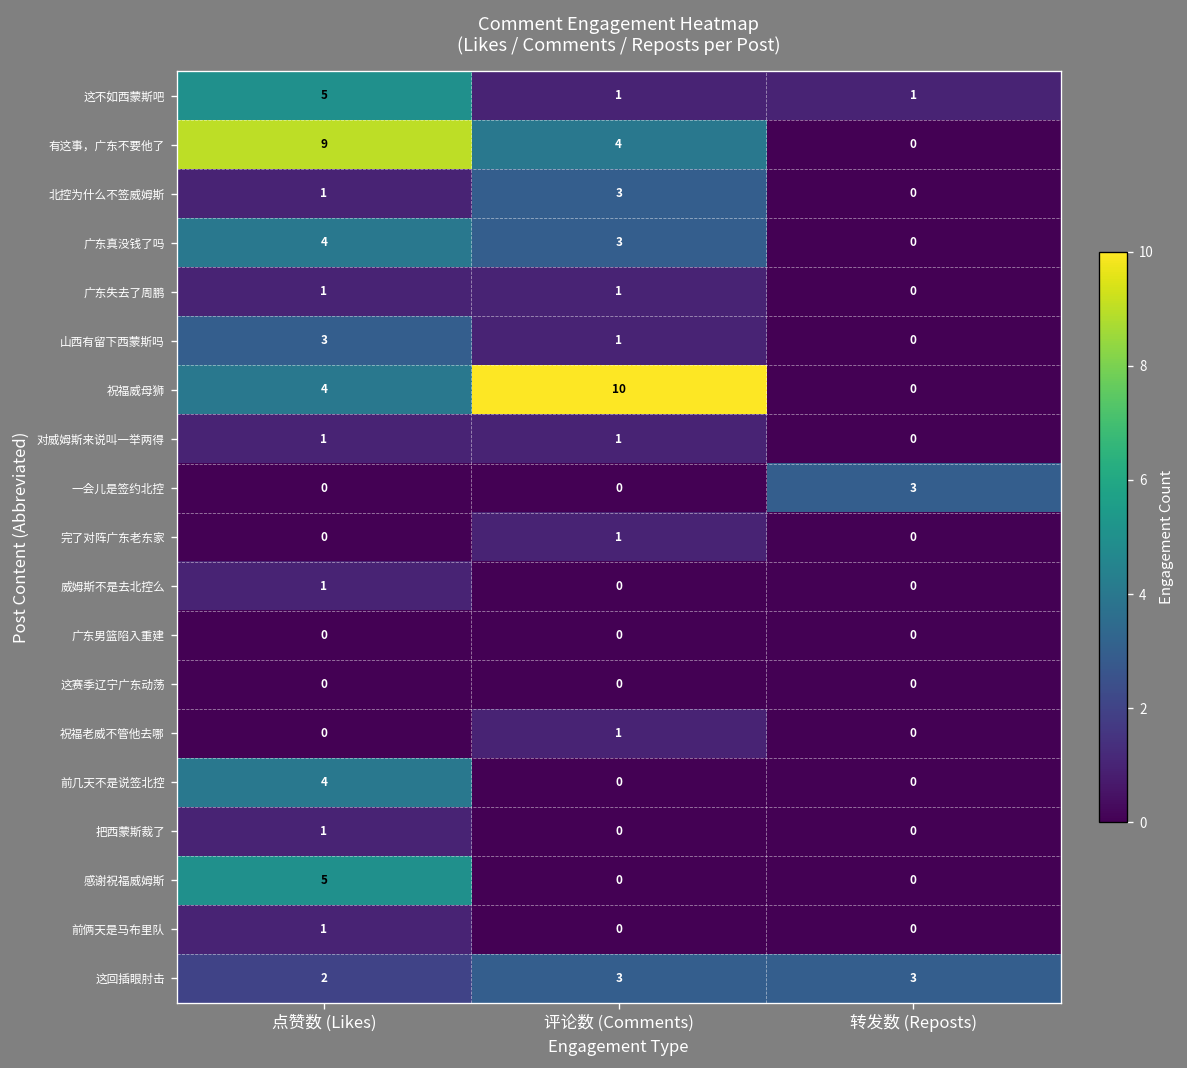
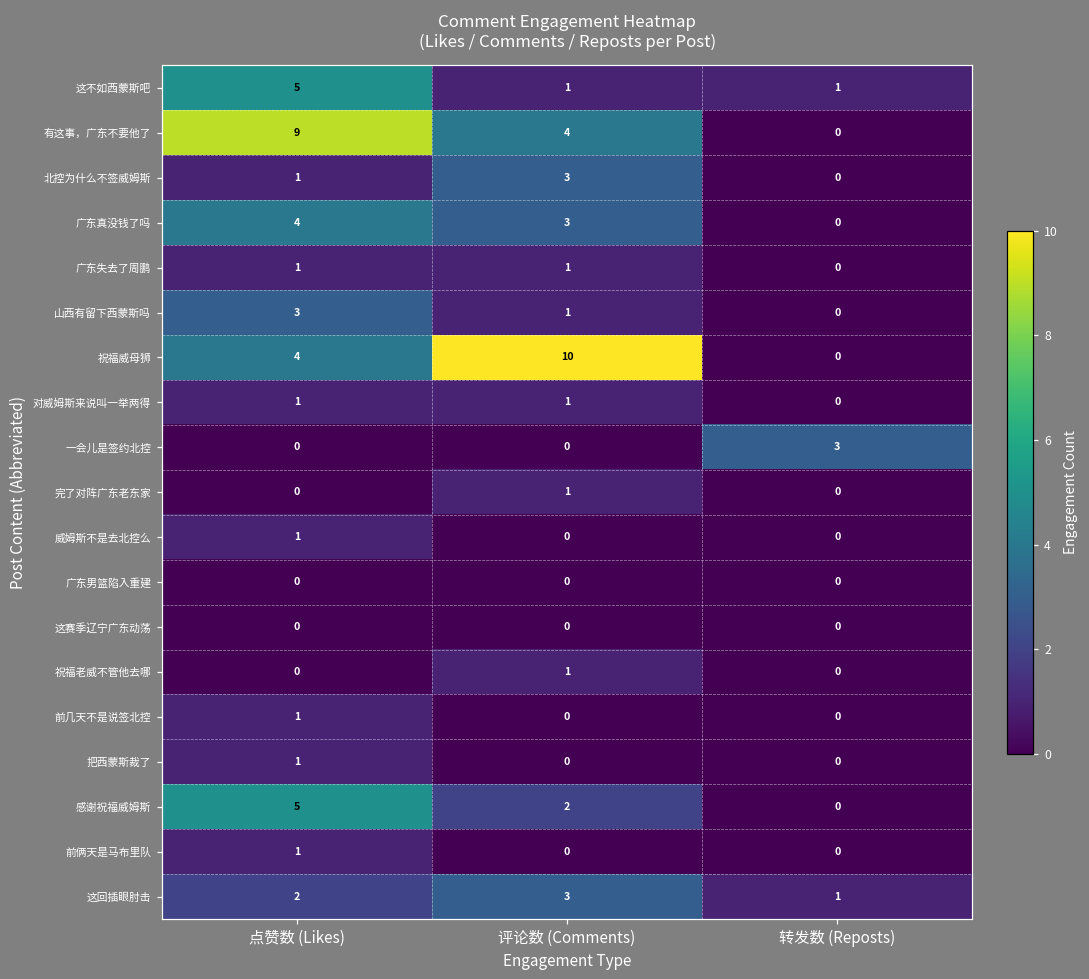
  {
    "这不如西蒙斯吧": {
      "点赞数 (Likes)": 5,
      "评论数 (Comments)": 1,
      "转发数 (Reposts)": 1
    },
    "有这事，广东不要他了": {
      "点赞数 (Likes)": 9,
      "评论数 (Comments)": 4,
      "转发数 (Reposts)": 0
    },
    "北控为什么不签威姆斯": {
      "点赞数 (Likes)": 1,
      "评论数 (Comments)": 3,
      "转发数 (Reposts)": 0
    },
    "广东真没钱了吗": {
      "点赞数 (Likes)": 4,
      "评论数 (Comments)": 3,
      "转发数 (Reposts)": 0
    },
    "广东失去了周鹏": {
      "点赞数 (Likes)": 1,
      "评论数 (Comments)": 1,
      "转发数 (Reposts)": 0
    },
    "山西有留下西蒙斯吗": {
      "点赞数 (Likes)": 3,
      "评论数 (Comments)": 1,
      "转发数 (Reposts)": 0
    },
    "祝福威母狮": {
      "点赞数 (Likes)": 4,
      "评论数 (Comments)": 10,
      "转发数 (Reposts)": 0
    },
    "对威姆斯来说叫一举两得": {
      "点赞数 (Likes)": 1,
      "评论数 (Comments)": 1,
      "转发数 (Reposts)": 0
    },
    "一会儿是签约北控": {
      "点赞数 (Likes)": 0,
      "评论数 (Comments)": 0,
      "转发数 (Reposts)": 3
    },
    "完了对阵广东老东家": {
      "点赞数 (Likes)": 0,
      "评论数 (Comments)": 1,
      "转发数 (Reposts)": 0
    },
    "威姆斯不是去北控么": {
      "点赞数 (Likes)": 1,
      "评论数 (Comments)": 0,
      "转发数 (Reposts)": 0
    },
    "广东男篮陷入重建": {
      "点赞数 (Likes)": 0,
      "评论数 (Comments)": 0,
      "转发数 (Reposts)": 0
    },
    "这赛季辽宁广东动荡": {
      "点赞数 (Likes)": 0,
      "评论数 (Comments)": 0,
      "转发数 (Reposts)": 0
    },
    "祝福老威不管他去哪": {
      "点赞数 (Likes)": 0,
      "评论数 (Comments)": 1,
      "转发数 (Reposts)": 0
    },
    "前几天不是说签北控": {
-     "点赞数 (Likes)": 4,
+     "点赞数 (Likes)": 1,
      "评论数 (Comments)": 0,
      "转发数 (Reposts)": 0
    },
    "把西蒙斯裁了": {
      "点赞数 (Likes)": 1,
      "评论数 (Comments)": 0,
      "转发数 (Reposts)": 0
    },
    "感谢祝福威姆斯": {
      "点赞数 (Likes)": 5,
-     "评论数 (Comments)": 0,
+     "评论数 (Comments)": 2,
      "转发数 (Reposts)": 0
    },
    "前俩天是马布里队": {
      "点赞数 (Likes)": 1,
      "评论数 (Comments)": 0,
      "转发数 (Reposts)": 0
    },
    "这回插眼肘击": {
      "点赞数 (Likes)": 2,
      "评论数 (Comments)": 3,
-     "转发数 (Reposts)": 3
+     "转发数 (Reposts)": 1
    }
  }
